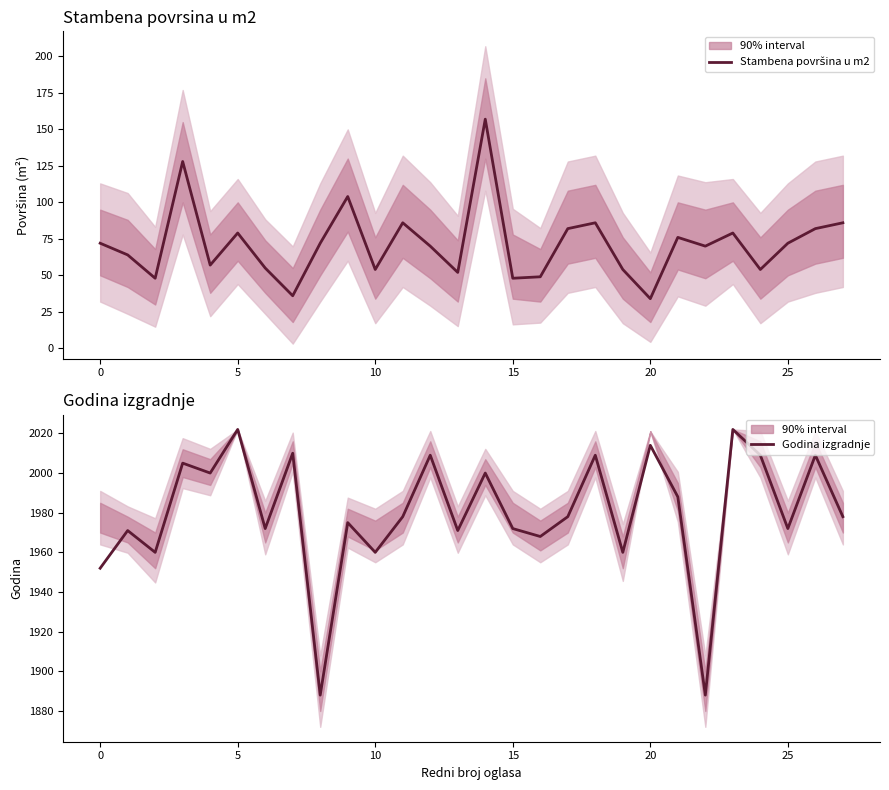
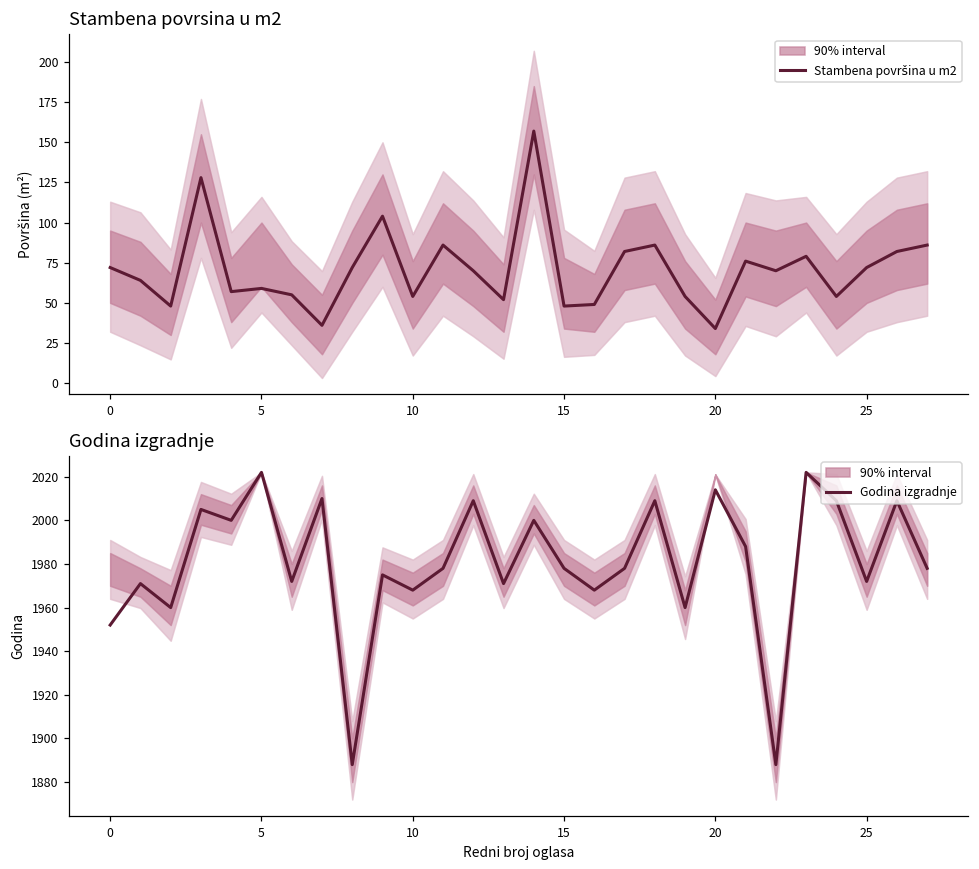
  {
    "Stambena povrsina u m2": {
      "Stambena površina u m2": {
        "0": 72,
-       "5": 79,
+       "5": 59,
        "10": 54,
        "15": 48,
        "20": 34,
        "25": 72
      }
    },
    "Godina izgradnje": {
      "Godina izgradnje": {
        "0": 1952,
-       "10": 1960,
-       "15": 1972,
+       "10": 1968,
+       "15": 1978,
        "20": 2014,
        "25": 1972
      }
    }
  }
